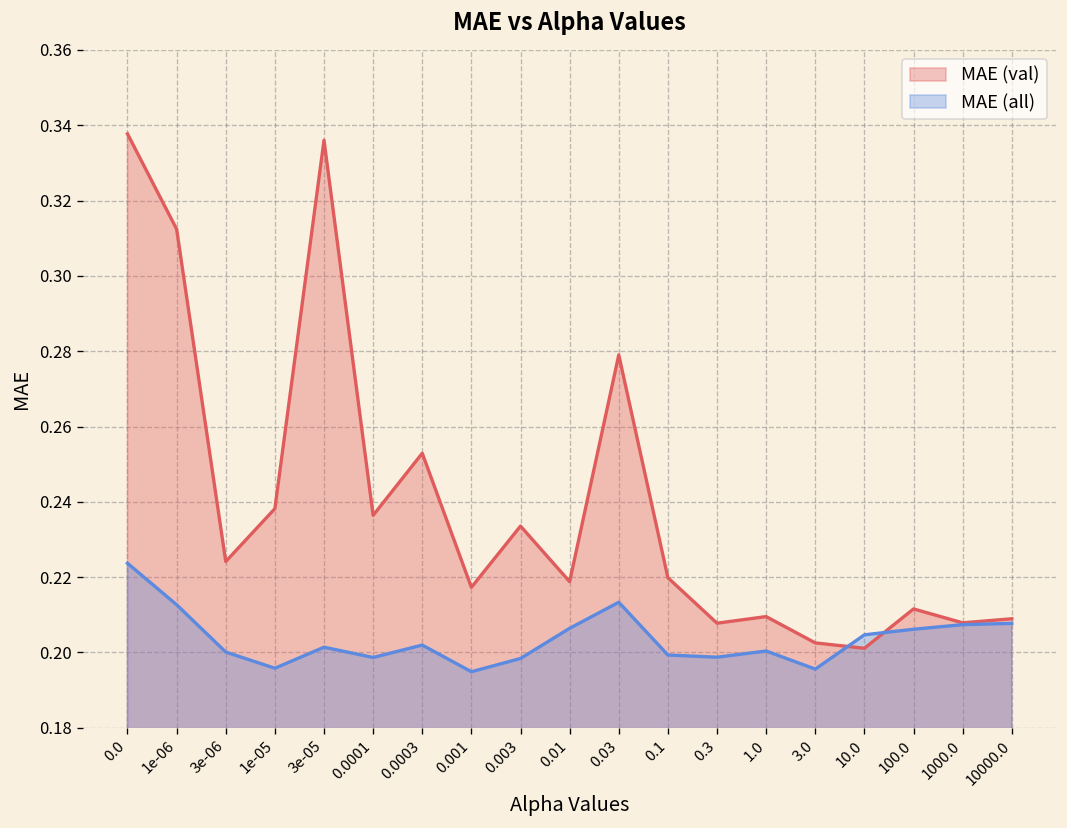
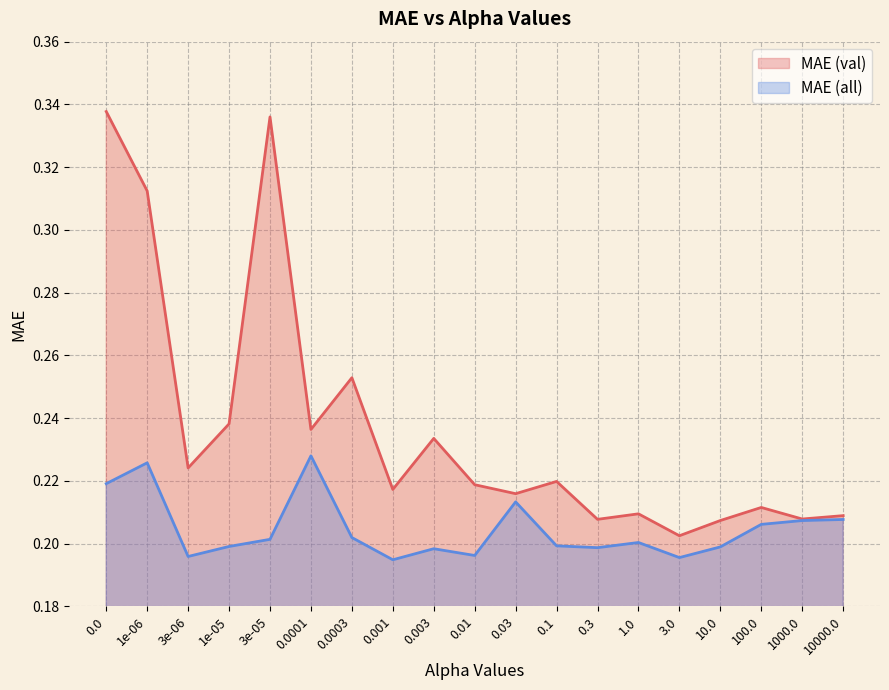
  {
    "MAE (val)": {
      "0.0": 0.338,
      "1e-06": 0.312,
      "3e-06": 0.224,
      "1e-05": 0.238,
      "3e-05": 0.336,
      "0.0001": 0.236,
      "0.0003": 0.253,
      "0.001": 0.217,
      "0.003": 0.234,
      "0.01": 0.219,
-     "0.03": 0.279,
+     "0.03": 0.216,
      "0.1": 0.220,
      "0.3": 0.208,
      "1.0": 0.210,
      "3.0": 0.203,
-     "10.0": 0.201,
+     "10.0": 0.207,
      "100.0": 0.212,
      "10000.0": 0.209
    },
    "MAE (all)": {
-     "0.0": 0.224,
-     "1e-06": 0.213,
-     "3e-06": 0.200,
-     "1e-05": 0.196,
+     "0.0": 0.219,
+     "1e-06": 0.226,
+     "3e-06": 0.196,
+     "1e-05": 0.199,
      "3e-05": 0.201,
-     "0.0001": 0.199,
+     "0.0001": 0.228,
      "0.0003": 0.202,
      "0.001": 0.195,
      "0.003": 0.198,
-     "0.01": 0.206,
+     "0.01": 0.196,
      "0.03": 0.213,
      "0.1": 0.199,
      "0.3": 0.199,
      "1.0": 0.200,
      "3.0": 0.196,
-     "10.0": 0.205,
+     "10.0": 0.199,
      "100.0": 0.206,
      "10000.0": 0.208
    }
  }
